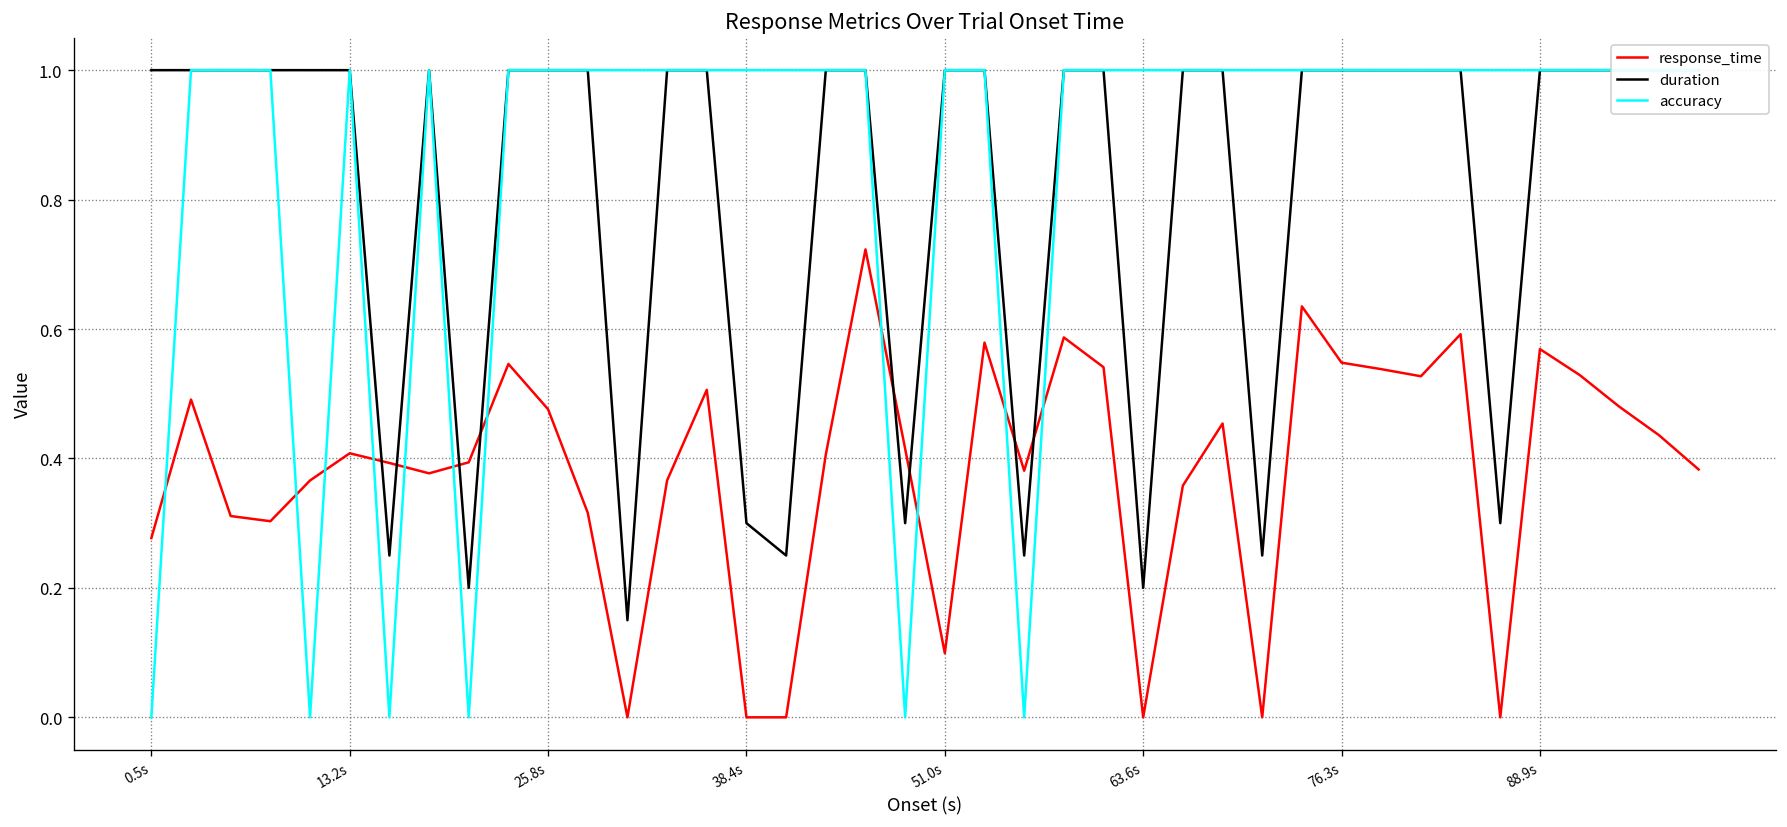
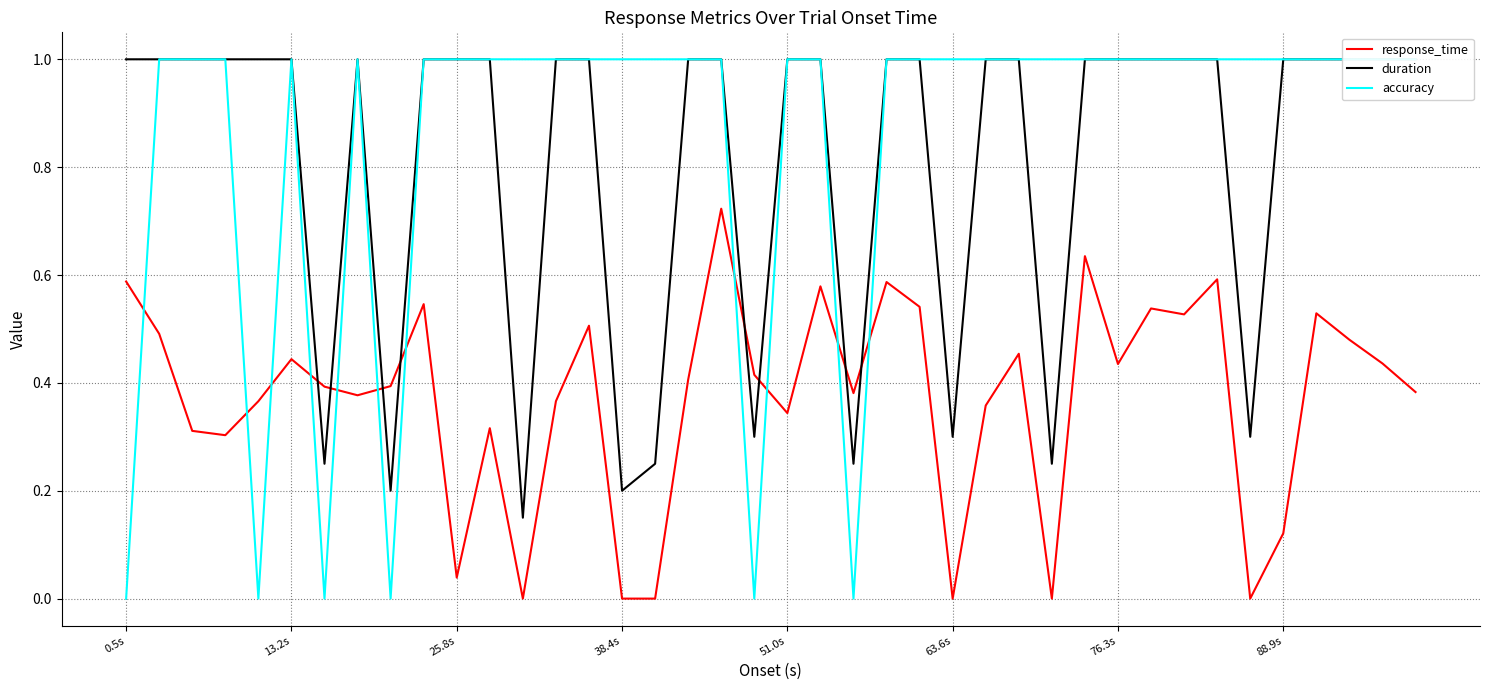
  {
    "response_time": {
-     "0.5s": 0.28,
-     "13.2s": 0.41,
-     "25.8s": 0.48,
+     "0.5s": 0.59,
+     "13.2s": 0.44,
+     "25.8s": 0.04,
      "38.4s": 0.00,
-     "51.0s": 0.10,
+     "51.0s": 0.34,
      "63.6s": 0.00,
-     "76.3s": 0.55,
-     "88.9s": 0.57
+     "76.3s": 0.44,
+     "88.9s": 0.12
    },
    "duration": {
      "0.5s": 1.0,
-     "38.4s": 0.3,
-     "63.6s": 0.2
+     "38.4s": 0.2,
+     "63.6s": 0.3
    },
    "accuracy": {
      "0.5s": 0.00,
      "38.4s": 1.00,
      "63.6s": 1.00
    }
  }
